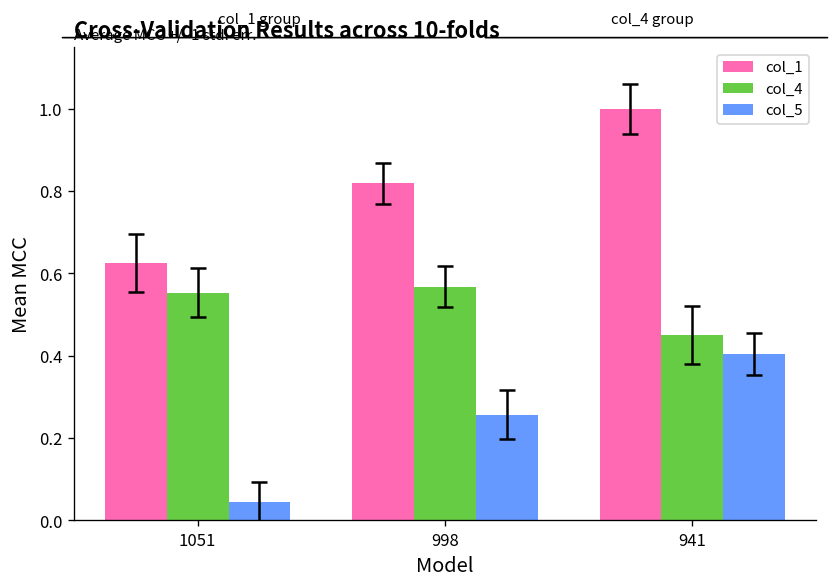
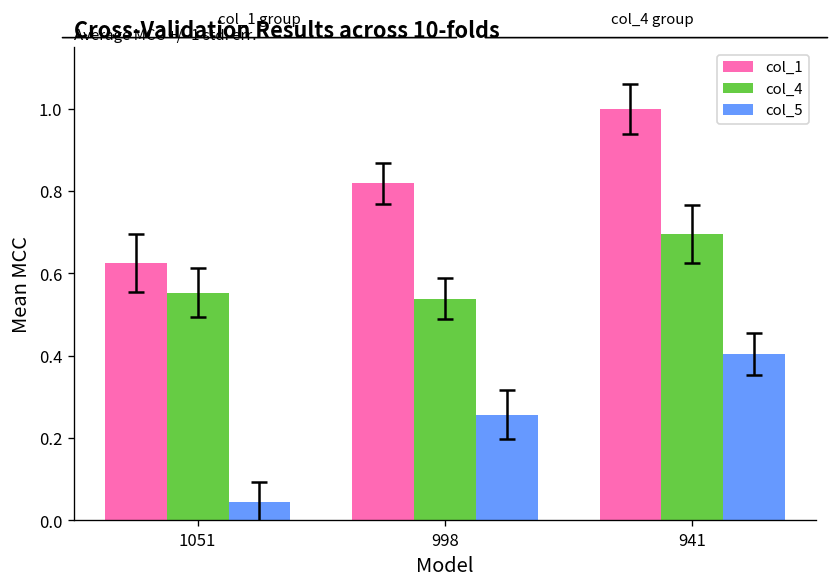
  {
    "col_1": {
      "1051": 0.63,
      "998": 0.82,
      "941": 1.00
    },
    "col_4": {
      "1051": 0.55,
-     "998": 0.57,
-     "941": 0.45
+     "998": 0.54,
+     "941": 0.70
    },
    "col_5": {
      "1051": 0.04,
      "998": 0.26,
      "941": 0.40
    }
  }
